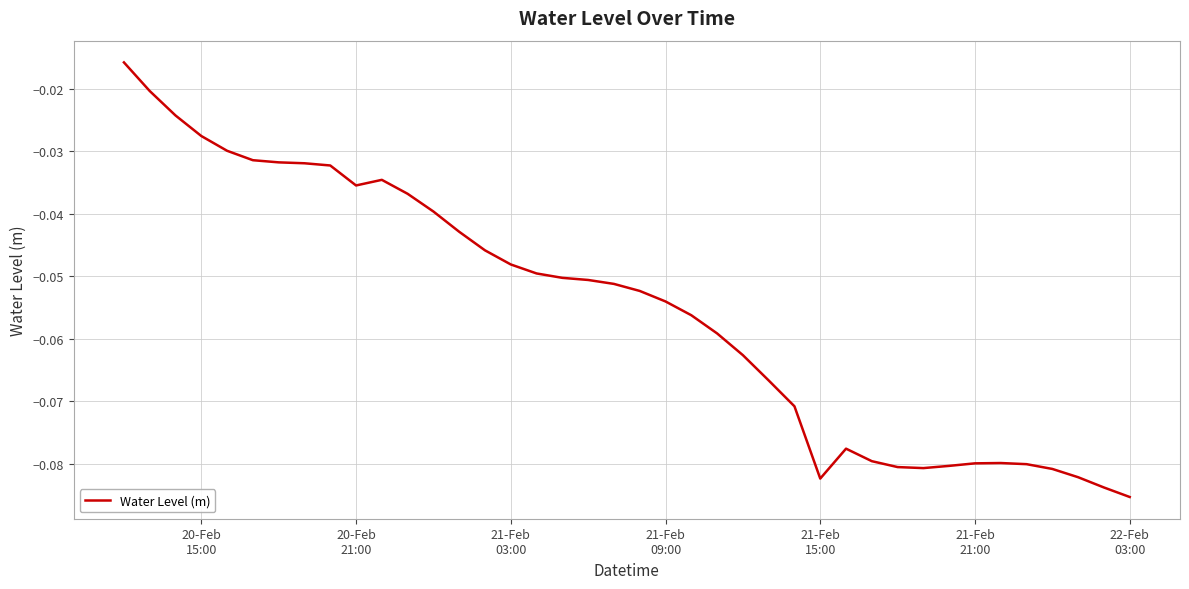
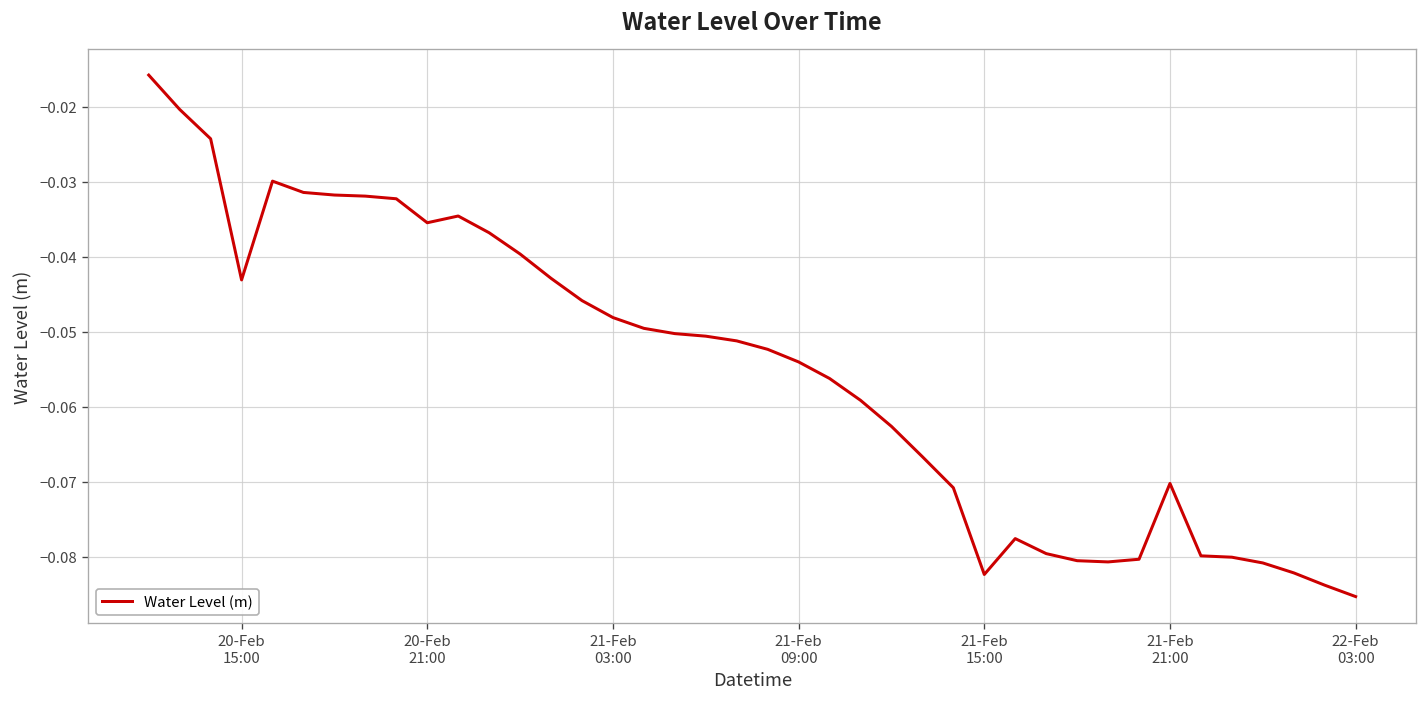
  {
-   "20-Feb 15:00": -0.028,
+   "20-Feb 15:00": -0.043,
    "20-Feb 21:00": -0.035,
    "21-Feb 03:00": -0.048,
    "21-Feb 09:00": -0.054,
    "21-Feb 15:00": -0.082,
-   "21-Feb 21:00": -0.080,
+   "21-Feb 21:00": -0.070,
    "22-Feb 03:00": -0.085
  }
